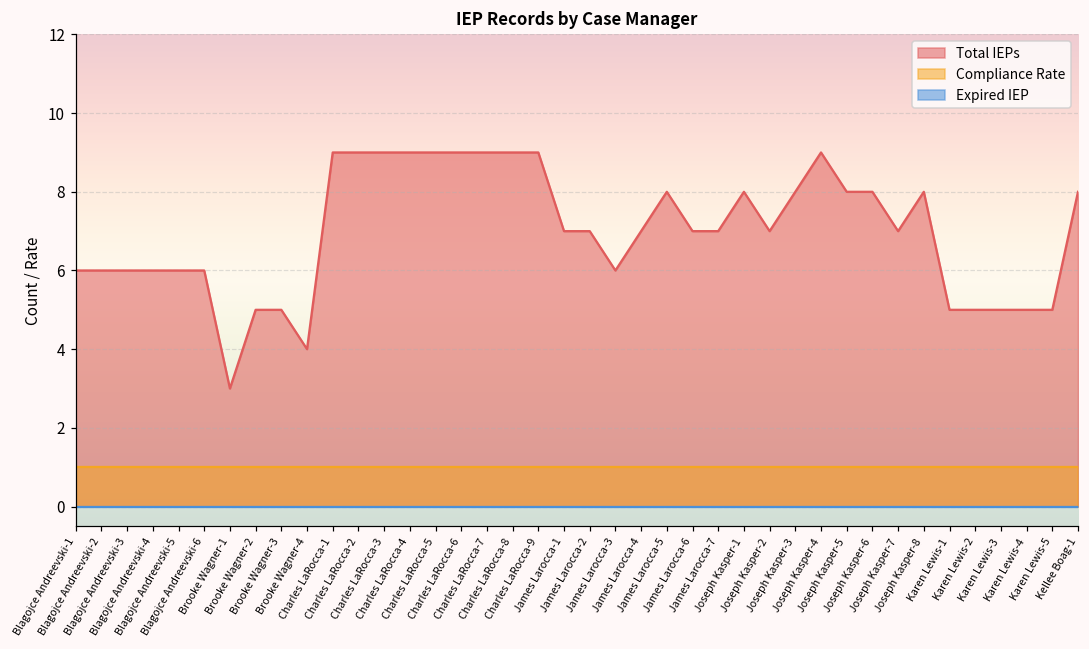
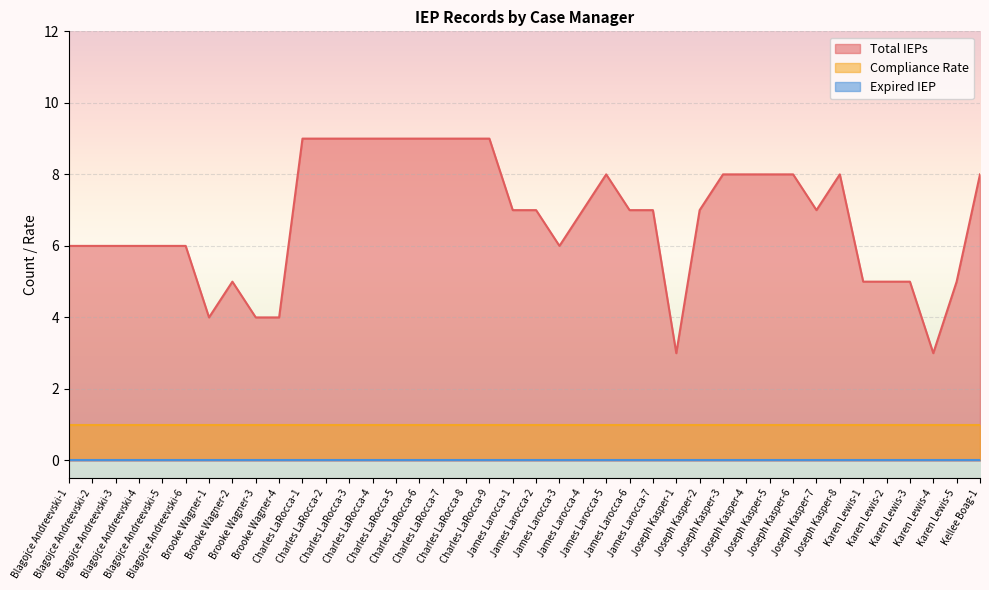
  {
    "Total IEPs": {
      "Blagojce Andreevski-1": 6,
      "Blagojce Andreevski-2": 6,
      "Blagojce Andreevski-3": 6,
      "Blagojce Andreevski-4": 6,
      "Blagojce Andreevski-5": 6,
      "Blagojce Andreevski-6": 6,
-     "Brooke Wagner-1": 3,
+     "Brooke Wagner-1": 4,
      "Brooke Wagner-2": 5,
-     "Brooke Wagner-3": 5,
+     "Brooke Wagner-3": 4,
      "Brooke Wagner-4": 4,
      "Charles LaRocca-1": 9,
      "Charles LaRocca-2": 9,
      "Charles LaRocca-3": 9,
      "Charles LaRocca-4": 9,
      "Charles LaRocca-5": 9,
      "Charles LaRocca-6": 9,
      "Charles LaRocca-7": 9,
      "Charles LaRocca-8": 9,
      "Charles LaRocca-9": 9,
      "James Larocca-1": 7,
      "James Larocca-2": 7,
      "James Larocca-3": 6,
      "James Larocca-4": 7,
      "James Larocca-5": 8,
      "James Larocca-6": 7,
      "James Larocca-7": 7,
-     "Joseph Kasper-1": 8,
+     "Joseph Kasper-1": 3,
      "Joseph Kasper-2": 7,
      "Joseph Kasper-3": 8,
-     "Joseph Kasper-4": 9,
+     "Joseph Kasper-4": 8,
      "Joseph Kasper-5": 8,
      "Joseph Kasper-6": 8,
      "Joseph Kasper-7": 7,
      "Joseph Kasper-8": 8,
      "Karen Lewis-1": 5,
      "Karen Lewis-2": 5,
      "Karen Lewis-3": 5,
-     "Karen Lewis-4": 5,
+     "Karen Lewis-4": 3,
      "Karen Lewis-5": 5,
      "Kellee Boag-1": 8
    },
    "Compliance Rate": {
      "Blagojce Andreevski-1": 1,
      "Blagojce Andreevski-2": 1,
      "Blagojce Andreevski-3": 1,
      "Blagojce Andreevski-4": 1,
      "Blagojce Andreevski-5": 1,
      "Blagojce Andreevski-6": 1,
      "Brooke Wagner-1": 1,
      "Brooke Wagner-2": 1,
      "Brooke Wagner-3": 1,
      "Brooke Wagner-4": 1,
      "Charles LaRocca-1": 1,
      "Charles LaRocca-2": 1,
      "Charles LaRocca-3": 1,
      "Charles LaRocca-4": 1,
      "Charles LaRocca-5": 1,
      "Charles LaRocca-6": 1,
      "Charles LaRocca-7": 1,
      "Charles LaRocca-8": 1,
      "Charles LaRocca-9": 1,
      "James Larocca-1": 1,
      "James Larocca-2": 1,
      "James Larocca-3": 1,
      "James Larocca-4": 1,
      "James Larocca-5": 1,
      "James Larocca-6": 1,
      "James Larocca-7": 1,
      "Joseph Kasper-1": 1,
      "Joseph Kasper-2": 1,
      "Joseph Kasper-3": 1,
      "Joseph Kasper-4": 1,
      "Joseph Kasper-5": 1,
      "Joseph Kasper-6": 1,
      "Joseph Kasper-7": 1,
      "Joseph Kasper-8": 1,
      "Karen Lewis-1": 1,
      "Karen Lewis-2": 1,
      "Karen Lewis-3": 1,
      "Karen Lewis-4": 1,
      "Karen Lewis-5": 1,
      "Kellee Boag-1": 1
    },
    "Expired IEP": {
      "Blagojce Andreevski-1": 0,
      "Blagojce Andreevski-2": 0,
      "Blagojce Andreevski-3": 0,
      "Blagojce Andreevski-4": 0,
      "Blagojce Andreevski-5": 0,
      "Blagojce Andreevski-6": 0,
      "Brooke Wagner-1": 0,
      "Brooke Wagner-2": 0,
      "Brooke Wagner-3": 0,
      "Brooke Wagner-4": 0,
      "Charles LaRocca-1": 0,
      "Charles LaRocca-2": 0,
      "Charles LaRocca-3": 0,
      "Charles LaRocca-4": 0,
      "Charles LaRocca-5": 0,
      "Charles LaRocca-6": 0,
      "Charles LaRocca-7": 0,
      "Charles LaRocca-8": 0,
      "Charles LaRocca-9": 0,
      "James Larocca-1": 0,
      "James Larocca-2": 0,
      "James Larocca-3": 0,
      "James Larocca-4": 0,
      "James Larocca-5": 0,
      "James Larocca-6": 0,
      "James Larocca-7": 0,
      "Joseph Kasper-1": 0,
      "Joseph Kasper-2": 0,
      "Joseph Kasper-3": 0,
      "Joseph Kasper-4": 0,
      "Joseph Kasper-5": 0,
      "Joseph Kasper-6": 0,
      "Joseph Kasper-7": 0,
      "Joseph Kasper-8": 0,
      "Karen Lewis-1": 0,
      "Karen Lewis-2": 0,
      "Karen Lewis-3": 0,
      "Karen Lewis-4": 0,
      "Karen Lewis-5": 0,
      "Kellee Boag-1": 0
    }
  }
